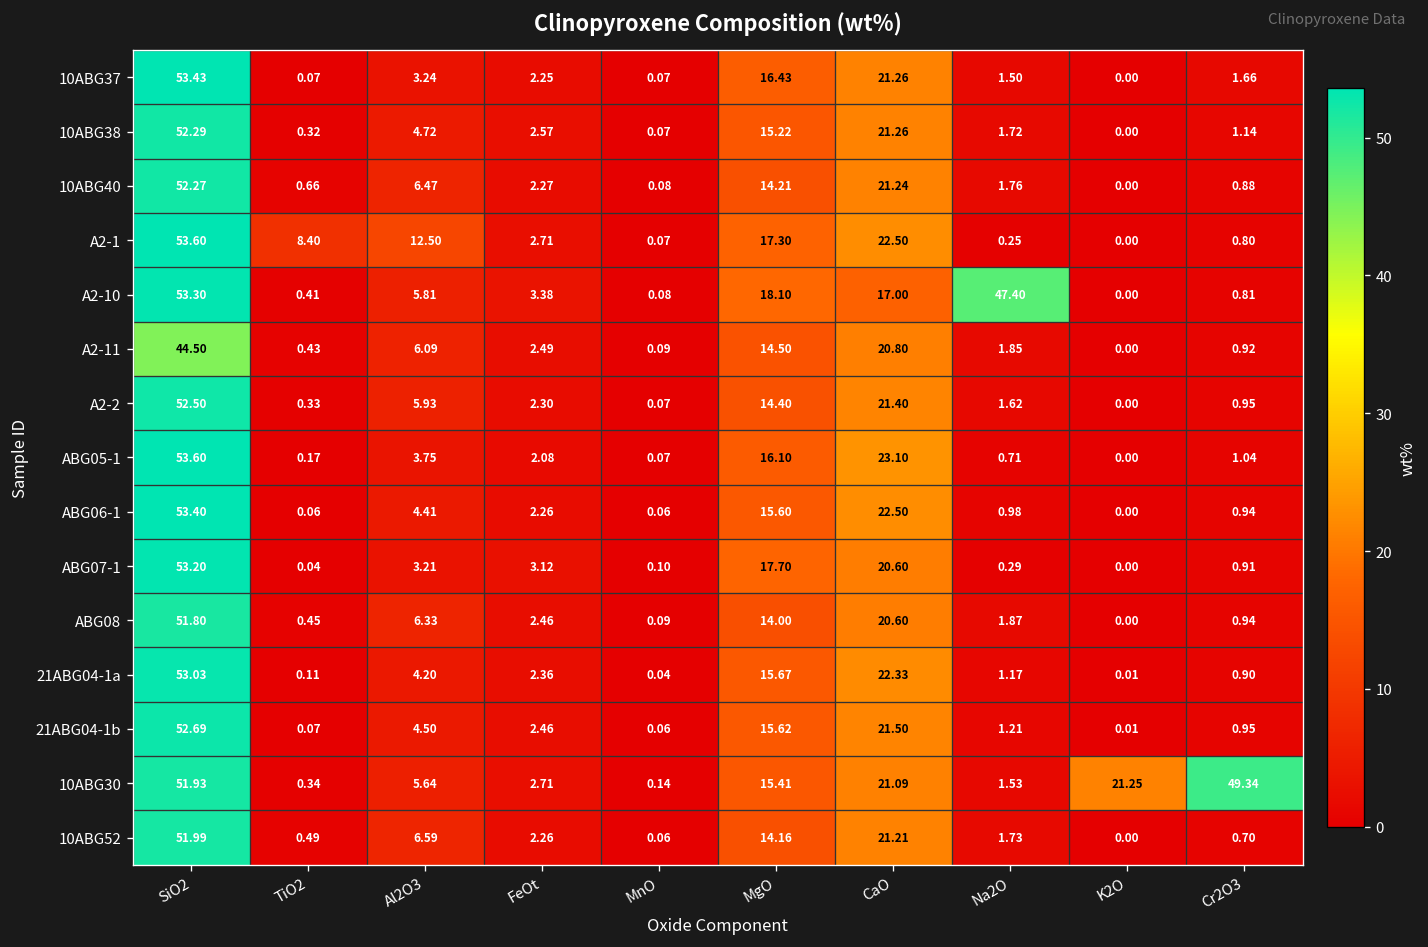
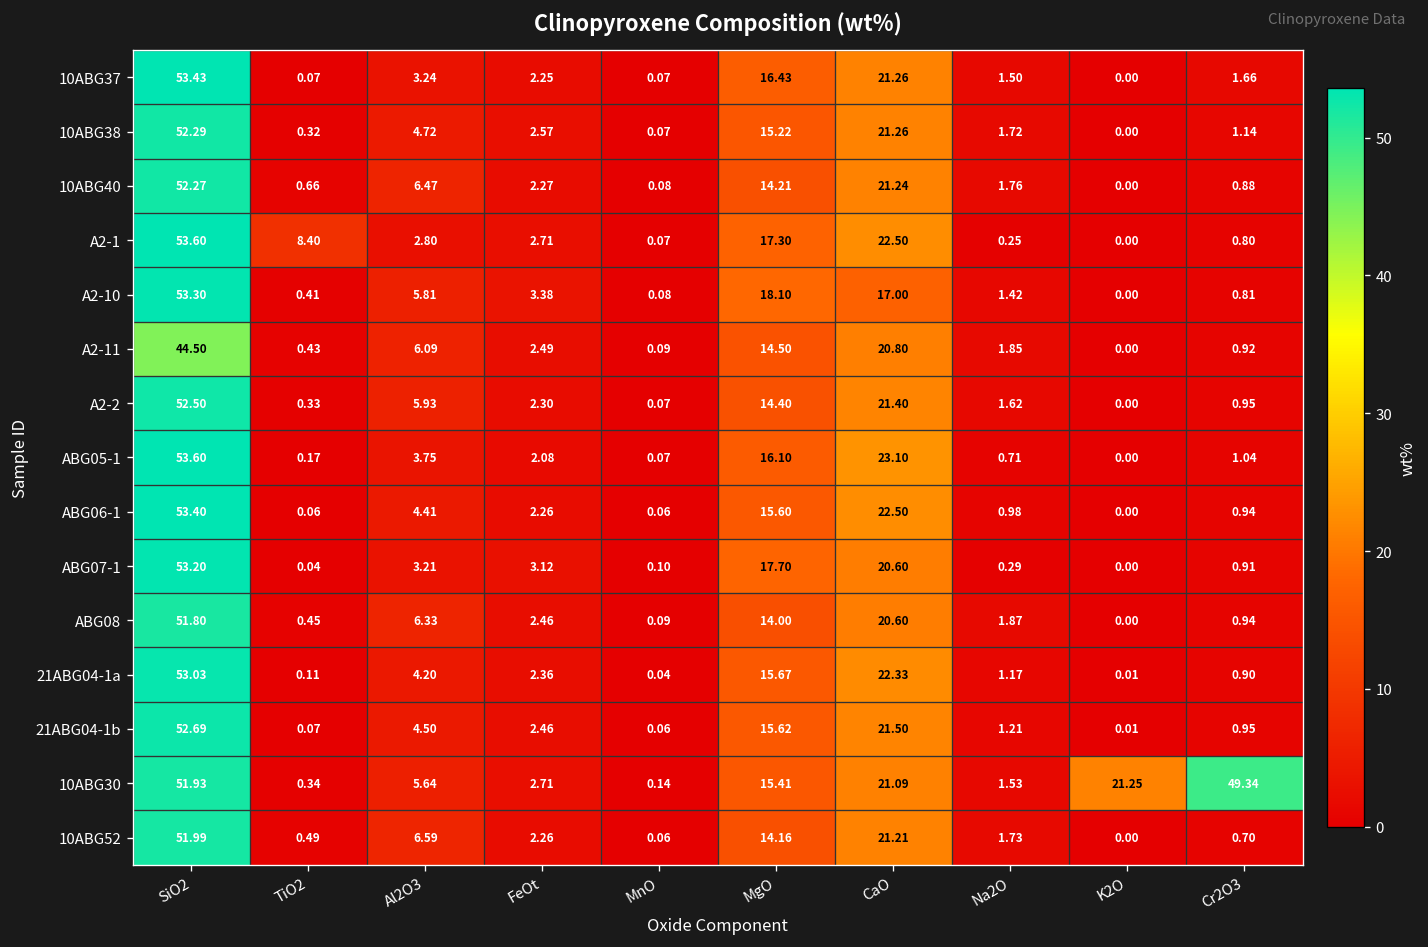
  {
    "10ABG37": {
      "SiO2": 53.43,
      "TiO2": 0.07,
      "Al2O3": 3.24,
      "FeOt": 2.25,
      "MnO": 0.07,
      "MgO": 16.43,
      "CaO": 21.26,
      "Na2O": 1.50,
      "K2O": 0.00,
      "Cr2O3": 1.66
    },
    "10ABG38": {
      "SiO2": 52.29,
      "TiO2": 0.32,
      "Al2O3": 4.72,
      "FeOt": 2.57,
      "MnO": 0.07,
      "MgO": 15.22,
      "CaO": 21.26,
      "Na2O": 1.72,
      "K2O": 0.00,
      "Cr2O3": 1.14
    },
    "10ABG40": {
      "SiO2": 52.27,
      "TiO2": 0.66,
      "Al2O3": 6.47,
      "FeOt": 2.27,
      "MnO": 0.08,
      "MgO": 14.21,
      "CaO": 21.24,
      "Na2O": 1.76,
      "K2O": 0.00,
      "Cr2O3": 0.88
    },
    "A2-1": {
      "SiO2": 53.60,
      "TiO2": 8.40,
-     "Al2O3": 12.50,
+     "Al2O3": 2.80,
      "FeOt": 2.71,
      "MnO": 0.07,
      "MgO": 17.30,
      "CaO": 22.50,
      "Na2O": 0.25,
      "K2O": 0.00,
      "Cr2O3": 0.80
    },
    "A2-10": {
      "SiO2": 53.30,
      "TiO2": 0.41,
      "Al2O3": 5.81,
      "FeOt": 3.38,
      "MnO": 0.08,
      "MgO": 18.10,
      "CaO": 17.00,
-     "Na2O": 47.40,
+     "Na2O": 1.42,
      "K2O": 0.00,
      "Cr2O3": 0.81
    },
    "A2-11": {
      "SiO2": 44.50,
      "TiO2": 0.43,
      "Al2O3": 6.09,
      "FeOt": 2.49,
      "MnO": 0.09,
      "MgO": 14.50,
      "CaO": 20.80,
      "Na2O": 1.85,
      "K2O": 0.00,
      "Cr2O3": 0.92
    },
    "A2-2": {
      "SiO2": 52.50,
      "TiO2": 0.33,
      "Al2O3": 5.93,
      "FeOt": 2.30,
      "MnO": 0.07,
      "MgO": 14.40,
      "CaO": 21.40,
      "Na2O": 1.62,
      "K2O": 0.00,
      "Cr2O3": 0.95
    },
    "ABG05-1": {
      "SiO2": 53.60,
      "TiO2": 0.17,
      "Al2O3": 3.75,
      "FeOt": 2.08,
      "MnO": 0.07,
      "MgO": 16.10,
      "CaO": 23.10,
      "Na2O": 0.71,
      "K2O": 0.00,
      "Cr2O3": 1.04
    },
    "ABG06-1": {
      "SiO2": 53.40,
      "TiO2": 0.06,
      "Al2O3": 4.41,
      "FeOt": 2.26,
      "MnO": 0.06,
      "MgO": 15.60,
      "CaO": 22.50,
      "Na2O": 0.98,
      "K2O": 0.00,
      "Cr2O3": 0.94
    },
    "ABG07-1": {
      "SiO2": 53.20,
      "TiO2": 0.04,
      "Al2O3": 3.21,
      "FeOt": 3.12,
      "MnO": 0.10,
      "MgO": 17.70,
      "CaO": 20.60,
      "Na2O": 0.29,
      "K2O": 0.00,
      "Cr2O3": 0.91
    },
    "ABG08": {
      "SiO2": 51.80,
      "TiO2": 0.45,
      "Al2O3": 6.33,
      "FeOt": 2.46,
      "MnO": 0.09,
      "MgO": 14.00,
      "CaO": 20.60,
      "Na2O": 1.87,
      "K2O": 0.00,
      "Cr2O3": 0.94
    },
    "21ABG04-1a": {
      "SiO2": 53.03,
      "TiO2": 0.11,
      "Al2O3": 4.20,
      "FeOt": 2.36,
      "MnO": 0.04,
      "MgO": 15.67,
      "CaO": 22.33,
      "Na2O": 1.17,
      "K2O": 0.01,
      "Cr2O3": 0.90
    },
    "21ABG04-1b": {
      "SiO2": 52.69,
      "TiO2": 0.07,
      "Al2O3": 4.50,
      "FeOt": 2.46,
      "MnO": 0.06,
      "MgO": 15.62,
      "CaO": 21.50,
      "Na2O": 1.21,
      "K2O": 0.01,
      "Cr2O3": 0.95
    },
    "10ABG30": {
      "SiO2": 51.93,
      "TiO2": 0.34,
      "Al2O3": 5.64,
      "FeOt": 2.71,
      "MnO": 0.14,
      "MgO": 15.41,
      "CaO": 21.09,
      "Na2O": 1.53,
      "K2O": 21.25,
      "Cr2O3": 49.34
    },
    "10ABG52": {
      "SiO2": 51.99,
      "TiO2": 0.49,
      "Al2O3": 6.59,
      "FeOt": 2.26,
      "MnO": 0.06,
      "MgO": 14.16,
      "CaO": 21.21,
      "Na2O": 1.73,
      "K2O": 0.00,
      "Cr2O3": 0.70
    }
  }
